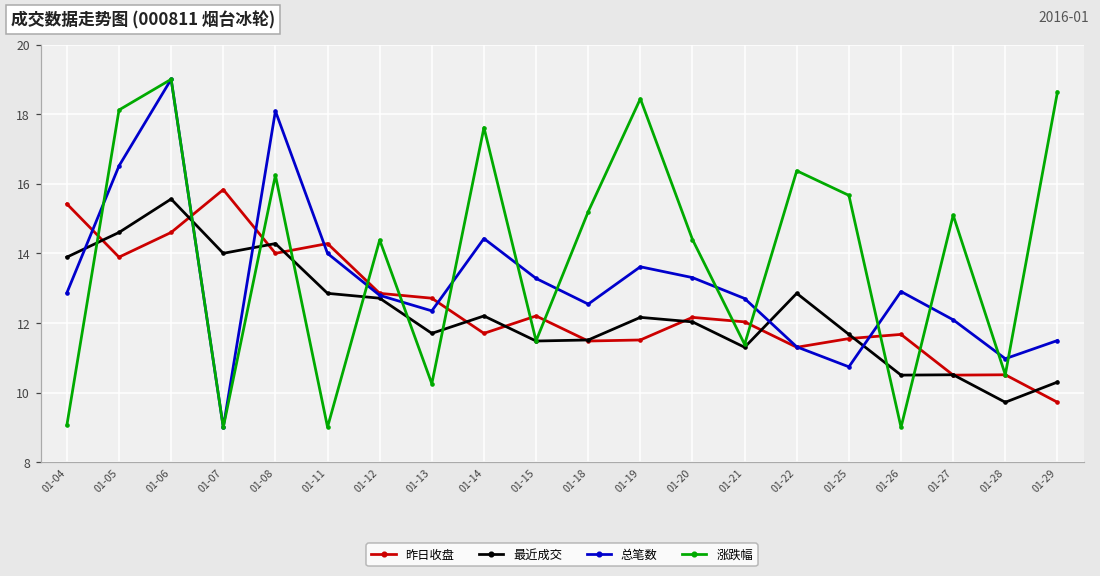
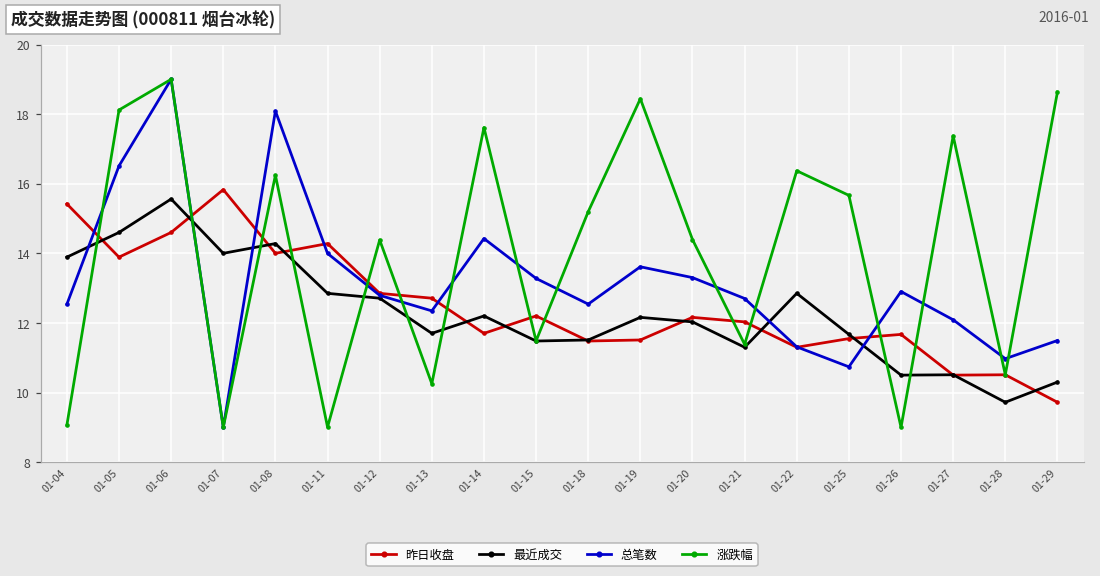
  {
    "昨日收盘": {
      "01-04": 15.4,
      "01-05": 13.9,
      "01-06": 14.6,
      "01-07": 15.8,
      "01-08": 14.0,
      "01-11": 14.3,
      "01-13": 12.7,
      "01-14": 11.7,
      "01-15": 12.2,
      "01-19": 11.5,
      "01-20": 12.2,
      "01-21": 12.0,
      "01-25": 11.6,
      "01-26": 11.7,
      "01-29": 9.7
    },
    "最近成交": {
      "01-04": 13.9,
      "01-05": 14.6,
      "01-06": 15.6,
      "01-07": 14.0,
      "01-08": 14.3,
      "01-11": 12.9,
      "01-12": 12.7,
      "01-13": 11.7,
      "01-14": 12.2,
      "01-19": 12.2,
      "01-20": 12.0,
      "01-21": 11.3,
      "01-22": 12.9,
      "01-25": 11.7,
      "01-26": 10.5,
      "01-28": 9.7,
      "01-29": 10.3
    },
    "总笔数": {
-     "01-04": 12.9,
+     "01-04": 12.5,
      "01-05": 16.5,
      "01-08": 18.1,
      "01-11": 14.0,
      "01-13": 12.3,
      "01-14": 14.4,
      "01-15": 13.3,
      "01-18": 12.5,
      "01-19": 13.6,
      "01-20": 13.3,
      "01-21": 12.7,
      "01-25": 10.7,
      "01-26": 12.9,
      "01-27": 12.1,
      "01-28": 11.0,
      "01-29": 11.5
    },
    "涨跌幅": {
      "01-04": 9.1,
      "01-05": 18.1,
      "01-08": 16.2,
      "01-11": 9.0,
      "01-12": 14.4,
      "01-13": 10.3,
      "01-14": 17.6,
      "01-18": 15.2,
      "01-19": 18.4,
      "01-20": 14.4,
      "01-21": 11.4,
      "01-22": 16.4,
      "01-25": 15.7,
      "01-26": 9.0,
-     "01-27": 15.1,
+     "01-27": 17.4,
      "01-29": 18.6
    }
  }
